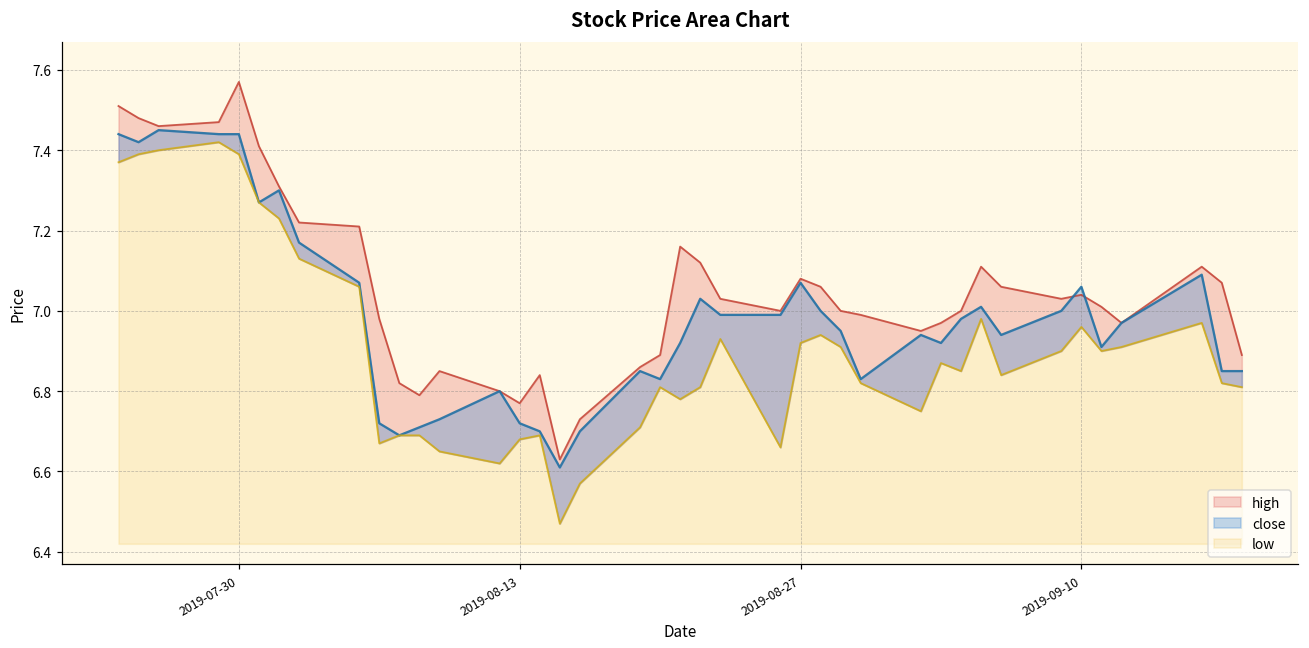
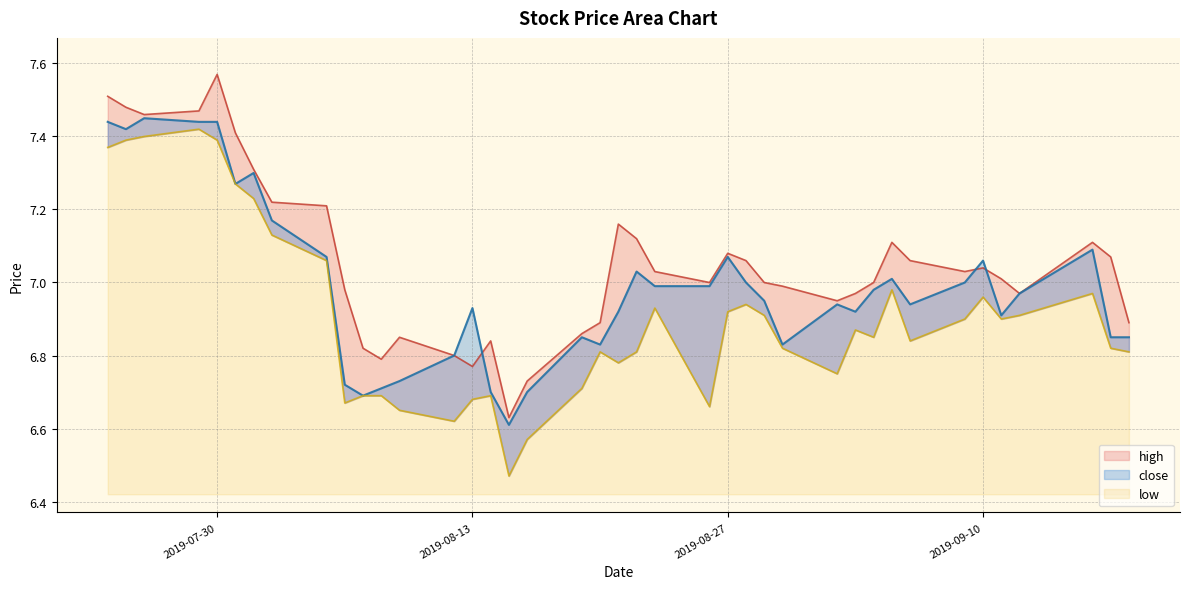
  {
    "close": {
      "2019-07-30": 7.44,
-     "2019-08-13": 6.72,
+     "2019-08-13": 6.93,
      "2019-08-27": 7.07,
      "2019-09-10": 7.06
    }
  }
